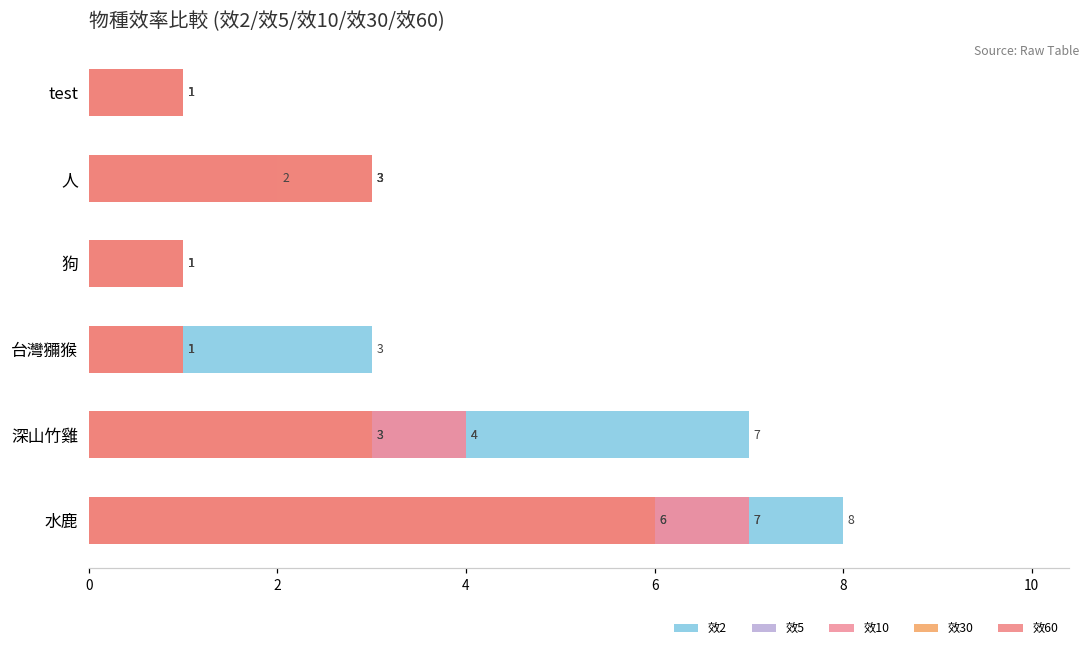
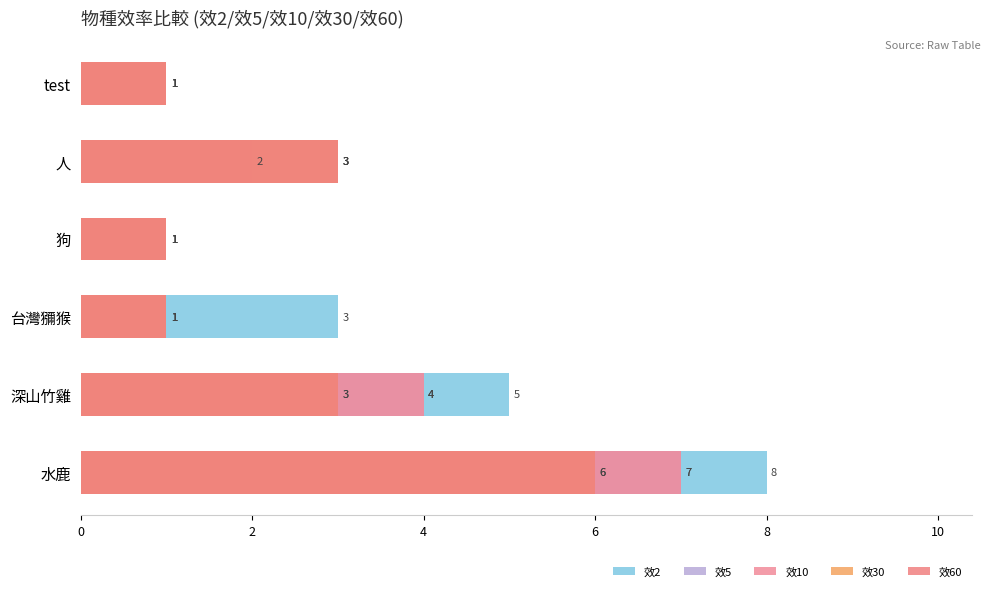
  {
    "效2": {
      "台灣獼猴": 3,
-     "深山竹雞": 7,
+     "深山竹雞": 5,
      "水鹿": 8
    }
  }
